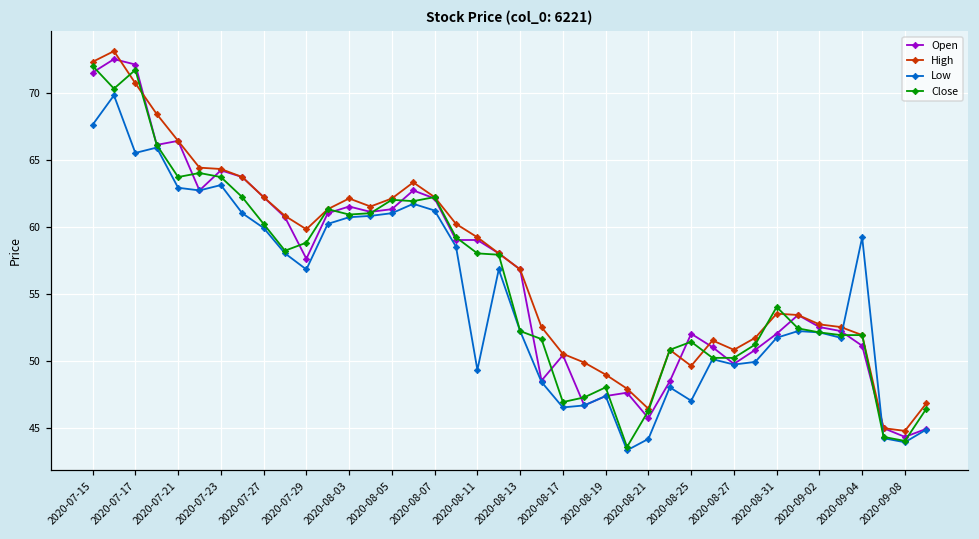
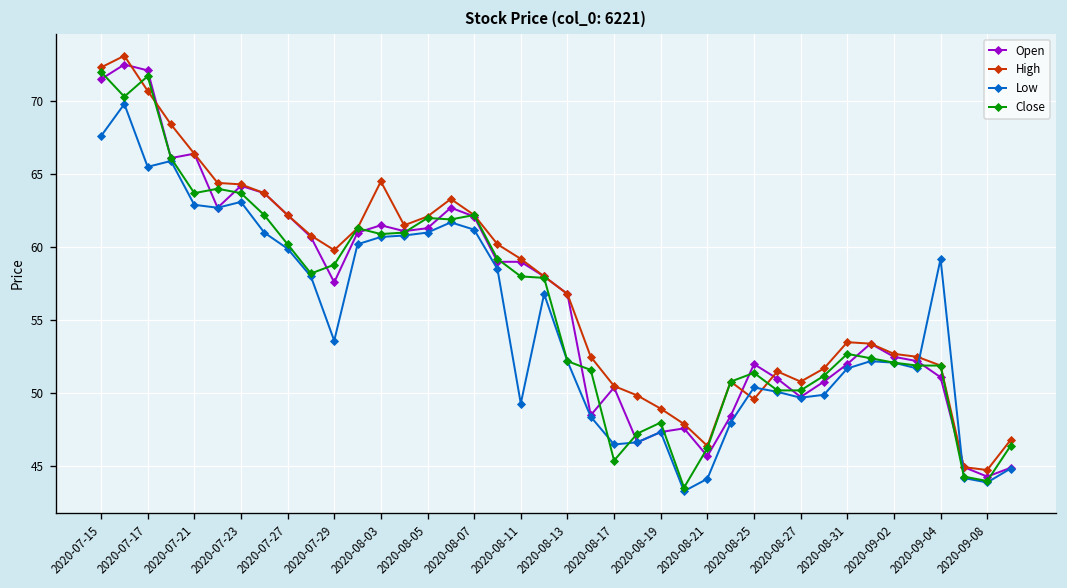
  {
    "Open": {
      "2020-07-15": 71.5,
      "2020-07-17": 72.1,
      "2020-07-29": 57.6,
      "2020-08-03": 61.5,
      "2020-08-05": 61.3,
      "2020-08-21": 45.7,
      "2020-08-25": 52.0,
      "2020-08-31": 52.0,
      "2020-09-04": 51.1,
      "2020-09-08": 44.3
    },
    "High": {
      "2020-07-15": 72.3,
      "2020-07-17": 70.7,
      "2020-07-29": 59.8,
-     "2020-08-03": 62.1,
+     "2020-08-03": 64.5,
      "2020-08-19": 49.0,
      "2020-08-25": 49.6,
      "2020-08-27": 50.8,
      "2020-08-31": 53.5,
      "2020-09-08": 44.8
    },
    "Low": {
      "2020-07-15": 67.6,
      "2020-07-17": 65.5,
      "2020-07-21": 62.9,
      "2020-07-23": 63.1,
      "2020-07-27": 59.9,
-     "2020-07-29": 56.8,
+     "2020-07-29": 53.6,
      "2020-08-05": 61.0,
      "2020-08-07": 61.2,
      "2020-08-11": 49.3,
      "2020-08-17": 46.5,
      "2020-08-21": 44.2,
-     "2020-08-25": 47.0,
+     "2020-08-25": 50.4,
      "2020-08-31": 51.7,
      "2020-09-04": 59.2
    },
    "Close": {
      "2020-07-15": 72.0,
      "2020-07-17": 71.7,
      "2020-07-21": 63.7,
      "2020-07-23": 63.7,
      "2020-07-27": 60.2,
      "2020-07-29": 58.8,
      "2020-08-11": 58.0,
-     "2020-08-17": 46.9,
+     "2020-08-17": 45.4,
      "2020-08-19": 48.0,
      "2020-08-25": 51.4,
      "2020-08-27": 50.2,
-     "2020-08-31": 54.0
+     "2020-08-31": 52.7
    }
  }
